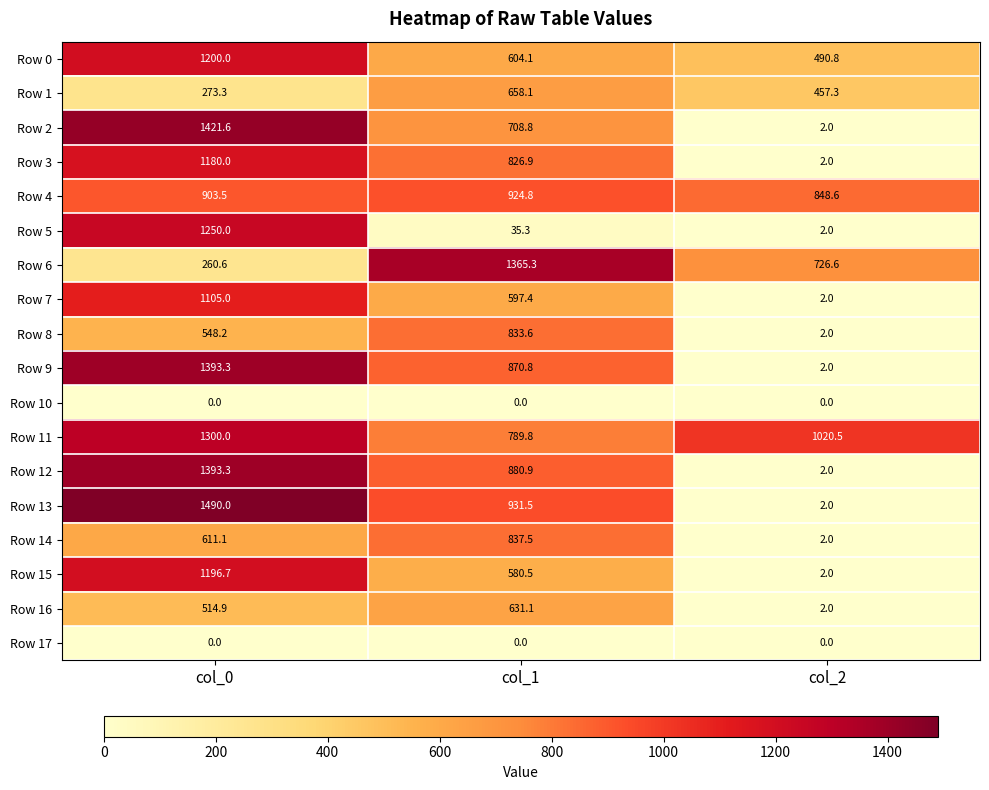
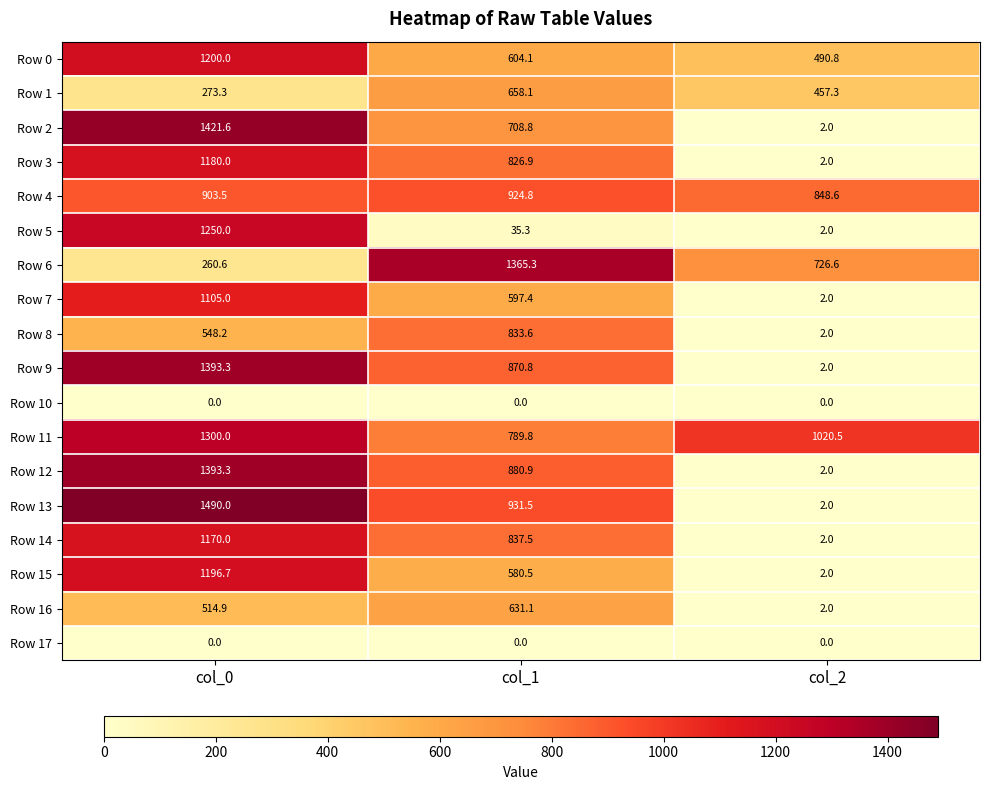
  {
    "Row 0": {
      "col_0": 1200.0,
      "col_1": 604.1,
      "col_2": 490.8
    },
    "Row 1": {
      "col_0": 273.3,
      "col_1": 658.1,
      "col_2": 457.3
    },
    "Row 2": {
      "col_0": 1421.6,
      "col_1": 708.8,
      "col_2": 2.0
    },
    "Row 3": {
      "col_0": 1180.0,
      "col_1": 826.9,
      "col_2": 2.0
    },
    "Row 4": {
      "col_0": 903.5,
      "col_1": 924.8,
      "col_2": 848.6
    },
    "Row 5": {
      "col_0": 1250.0,
      "col_1": 35.3,
      "col_2": 2.0
    },
    "Row 6": {
      "col_0": 260.6,
      "col_1": 1365.3,
      "col_2": 726.6
    },
    "Row 7": {
      "col_0": 1105.0,
      "col_1": 597.4,
      "col_2": 2.0
    },
    "Row 8": {
      "col_0": 548.2,
      "col_1": 833.6,
      "col_2": 2.0
    },
    "Row 9": {
      "col_0": 1393.3,
      "col_1": 870.8,
      "col_2": 2.0
    },
    "Row 10": {
      "col_0": 0.0,
      "col_1": 0.0,
      "col_2": 0.0
    },
    "Row 11": {
      "col_0": 1300.0,
      "col_1": 789.8,
      "col_2": 1020.5
    },
    "Row 12": {
      "col_0": 1393.3,
      "col_1": 880.9,
      "col_2": 2.0
    },
    "Row 13": {
      "col_0": 1490.0,
      "col_1": 931.5,
      "col_2": 2.0
    },
    "Row 14": {
-     "col_0": 611.1,
+     "col_0": 1170.0,
      "col_1": 837.5,
      "col_2": 2.0
    },
    "Row 15": {
      "col_0": 1196.7,
      "col_1": 580.5,
      "col_2": 2.0
    },
    "Row 16": {
      "col_0": 514.9,
      "col_1": 631.1,
      "col_2": 2.0
    },
    "Row 17": {
      "col_0": 0.0,
      "col_1": 0.0,
      "col_2": 0.0
    }
  }
